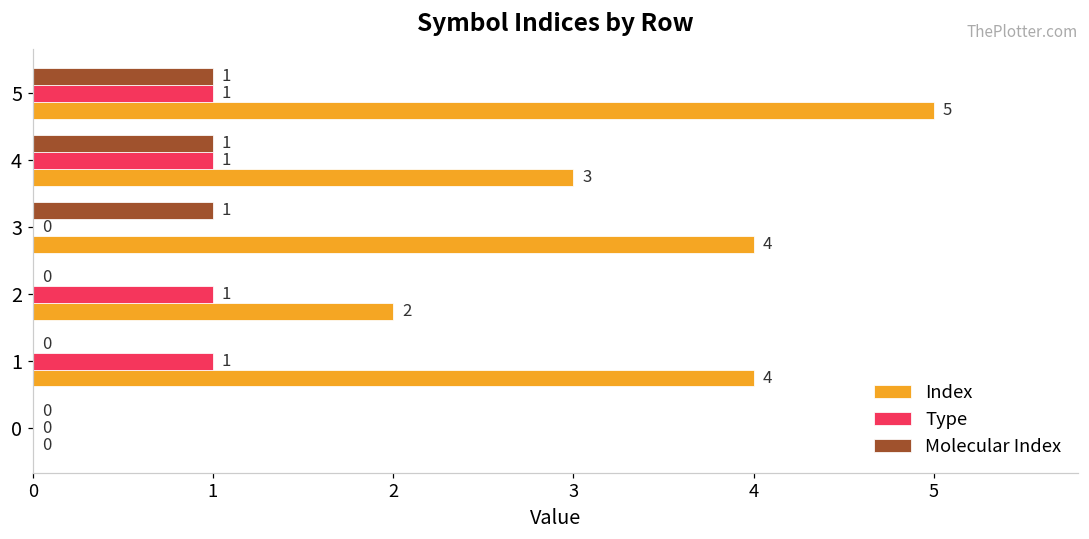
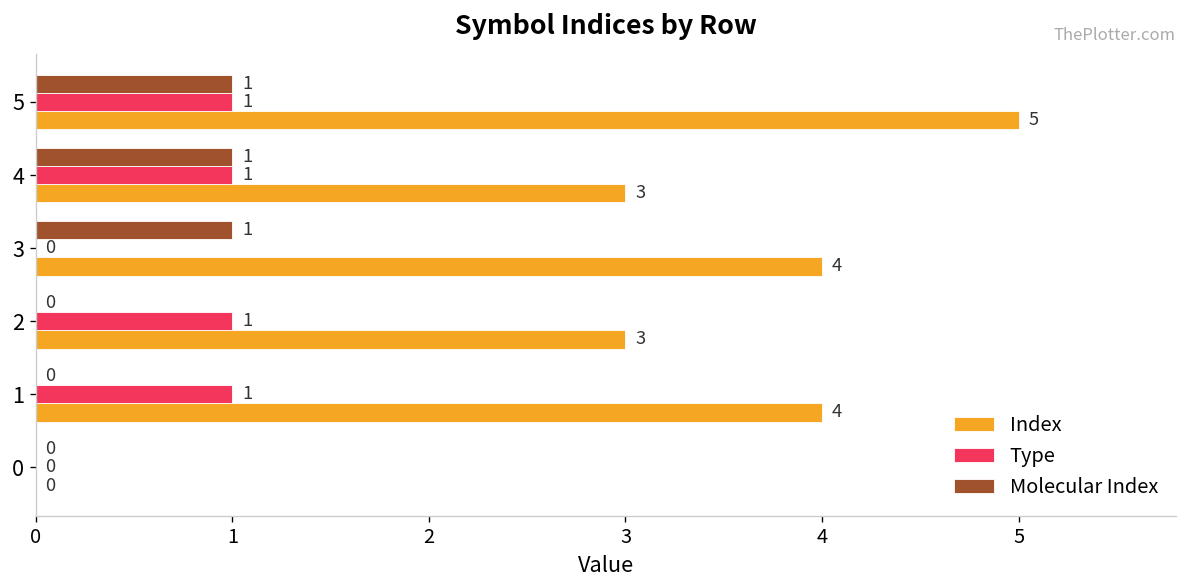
  {
    "Index": {
      "5": 5,
      "4": 3,
      "3": 4,
-     "2": 2,
+     "2": 3,
      "1": 4,
      "0": 0
    },
    "Type": {
      "5": 1,
      "4": 1,
      "3": 0,
      "2": 1,
      "1": 1,
      "0": 0
    },
    "Molecular Index": {
      "5": 1,
      "4": 1,
      "3": 1,
      "2": 0,
      "1": 0,
      "0": 0
    }
  }
